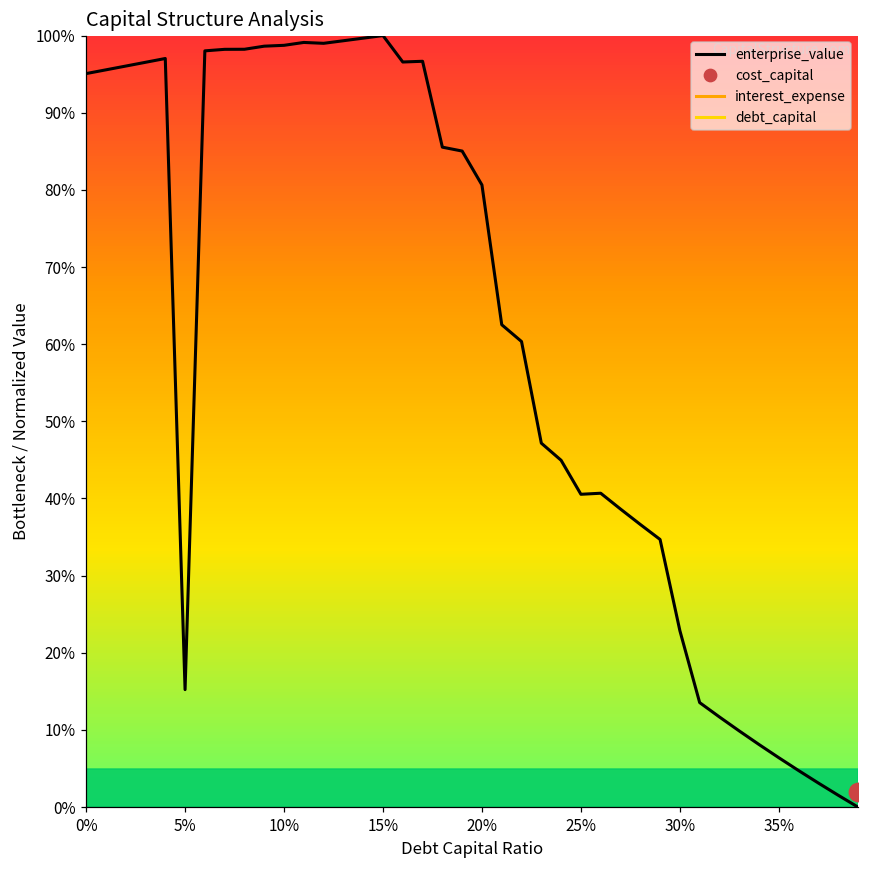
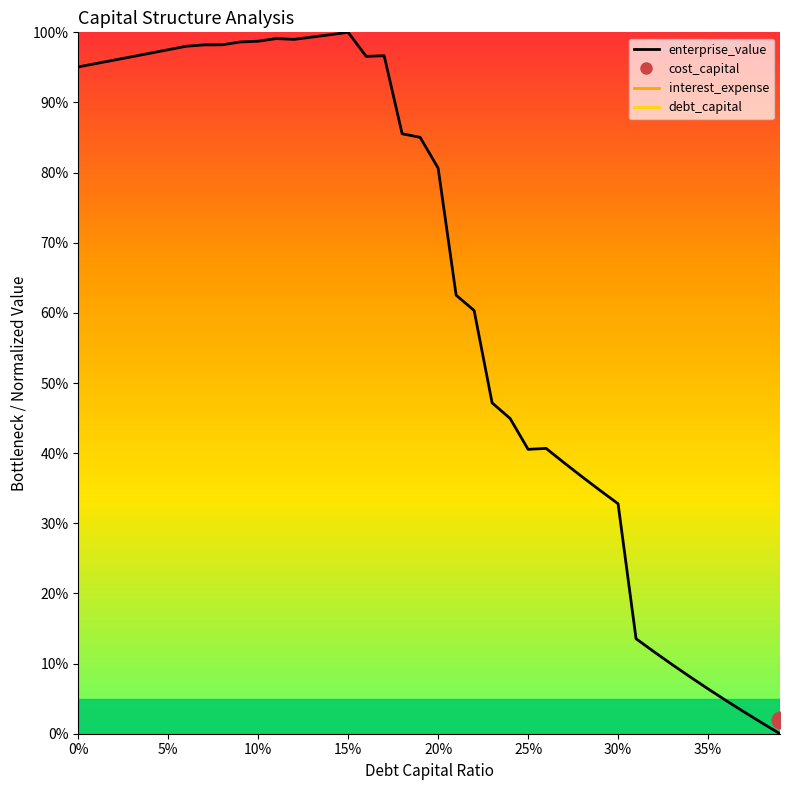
  {
    "enterprise_value": {
      "0%": "95%",
-     "5%": "15%",
+     "5%": "98%",
      "10%": "99%",
      "15%": "100%",
      "20%": "81%",
      "25%": "41%",
-     "30%": "23%",
+     "30%": "33%",
      "35%": "6%"
    }
  }
